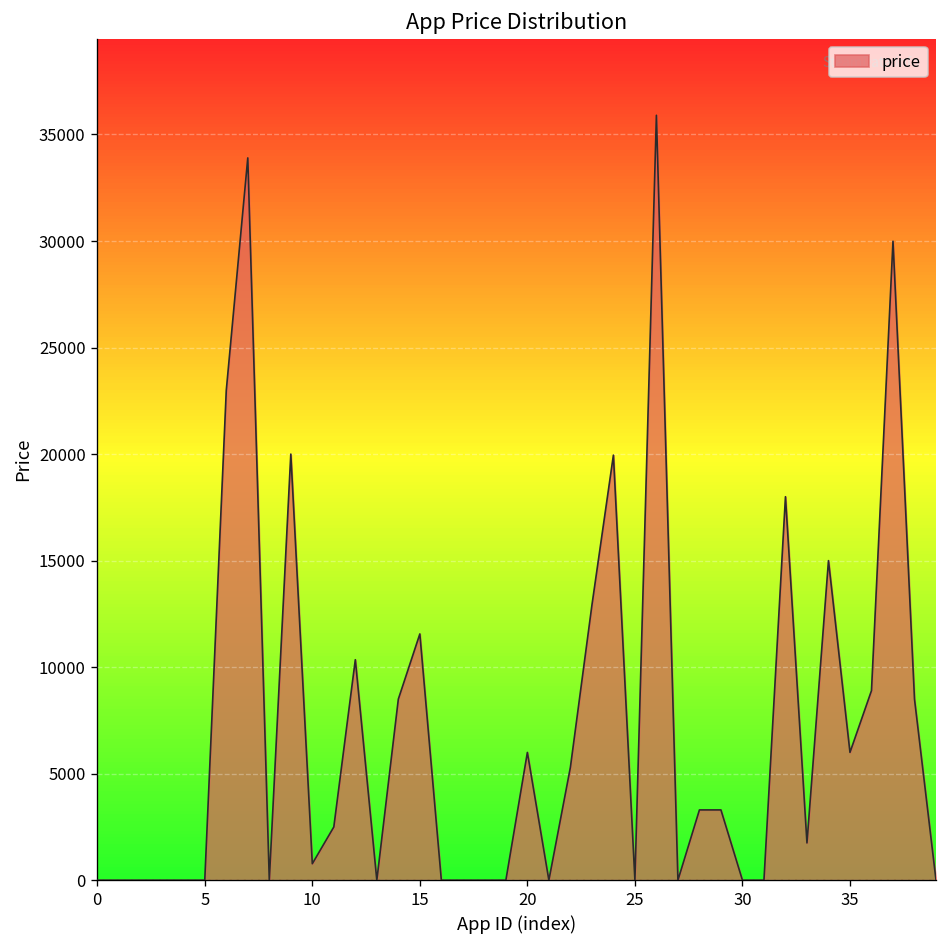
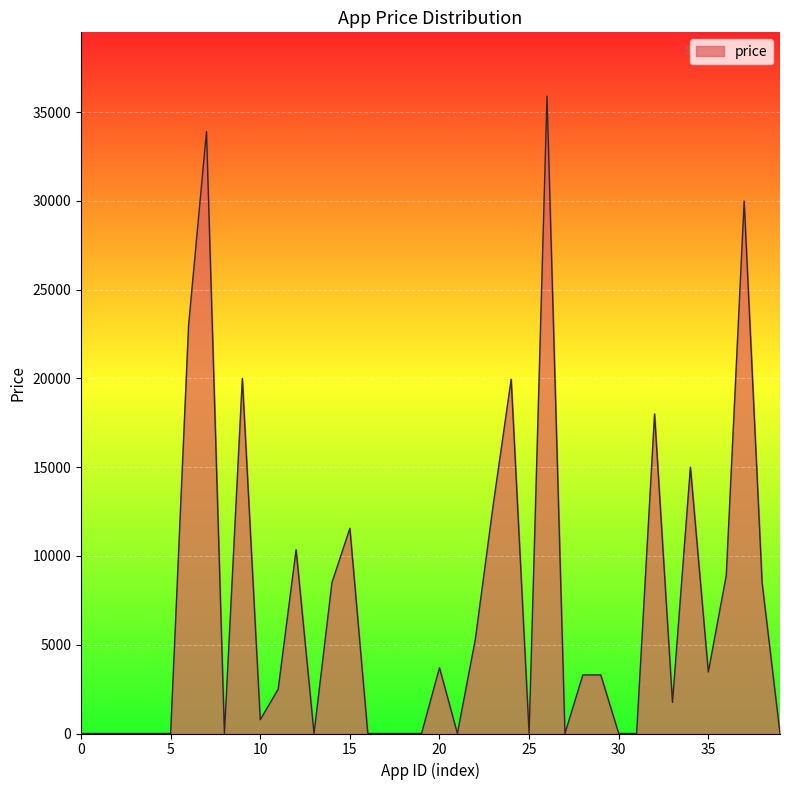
  {
    "0": 0,
    "5": 0,
    "10": 800,
    "15": 11600,
-   "20": 6000,
+   "20": 3700,
    "25": 0,
    "30": 0,
-   "35": 6000
+   "35": 3500
  }
